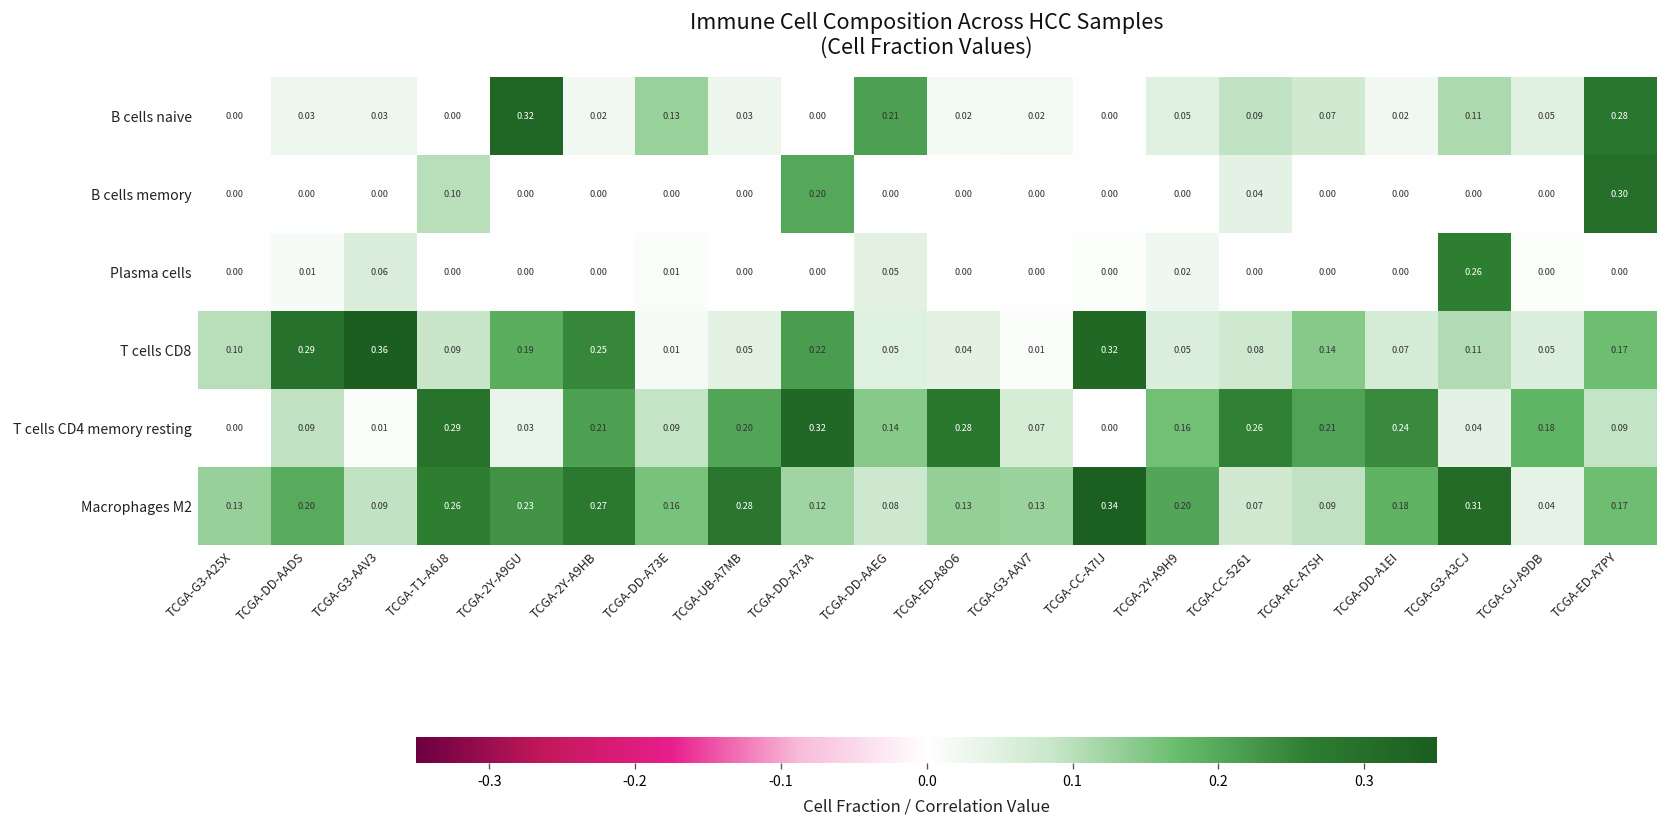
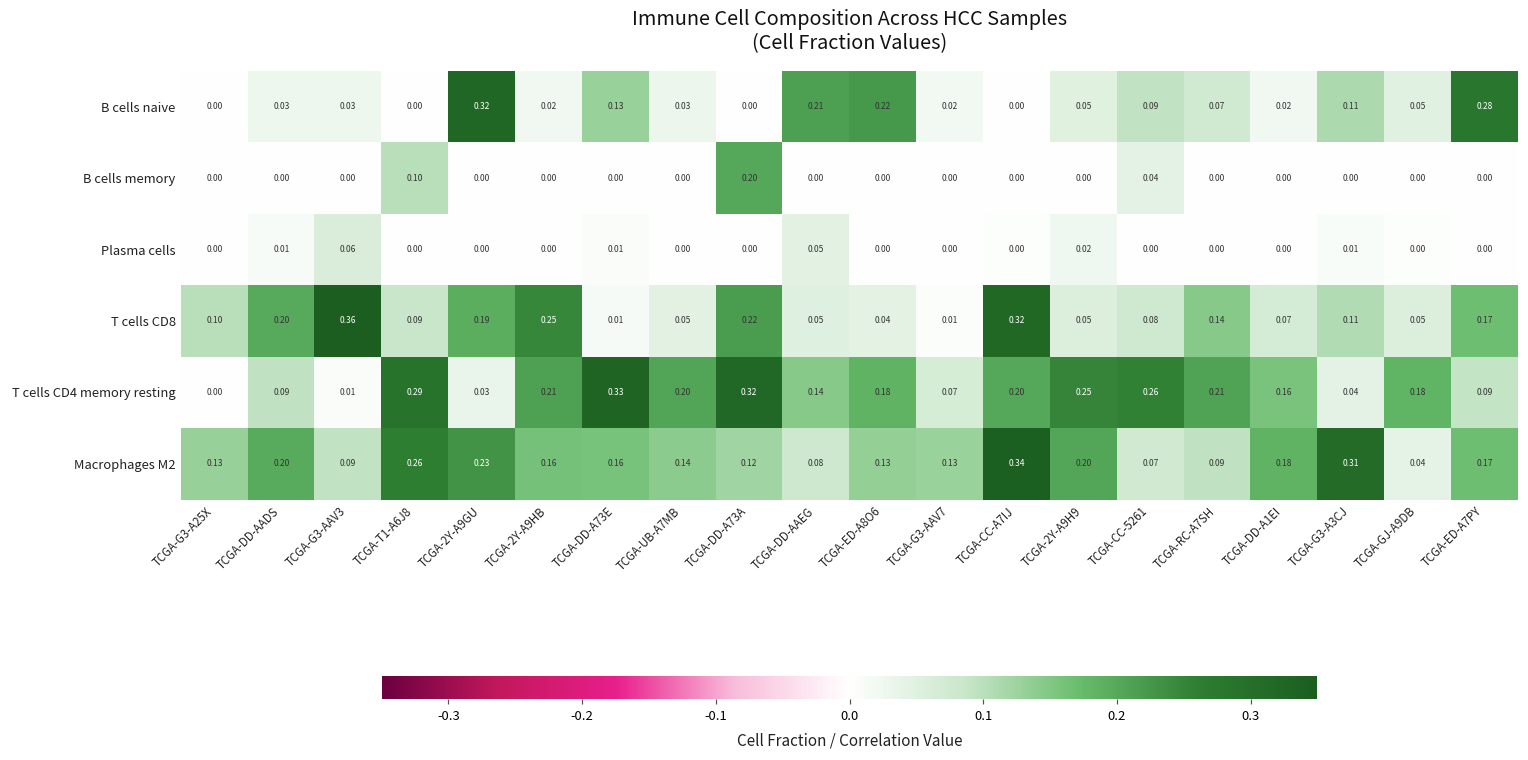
  {
    "B cells naive": {
      "TCGA-G3-A25X": 0.00,
      "TCGA-DD-AADS": 0.03,
      "TCGA-G3-AAV3": 0.03,
      "TCGA-T1-A6J8": 0.00,
      "TCGA-2Y-A9GU": 0.32,
      "TCGA-2Y-A9HB": 0.02,
      "TCGA-DD-A73E": 0.13,
      "TCGA-UB-A7MB": 0.03,
      "TCGA-DD-A73A": 0.00,
      "TCGA-DD-AAEG": 0.21,
-     "TCGA-ED-A8O6": 0.02,
+     "TCGA-ED-A8O6": 0.22,
      "TCGA-G3-AAV7": 0.02,
      "TCGA-CC-A7IJ": 0.00,
      "TCGA-2Y-A9H9": 0.05,
      "TCGA-CC-5261": 0.09,
      "TCGA-RC-A7SH": 0.07,
      "TCGA-DD-A1EI": 0.02,
      "TCGA-G3-A3CJ": 0.11,
      "TCGA-GJ-A9DB": 0.05,
      "TCGA-ED-A7PY": 0.28
    },
    "B cells memory": {
      "TCGA-G3-A25X": 0.00,
      "TCGA-DD-AADS": 0.00,
      "TCGA-G3-AAV3": 0.00,
      "TCGA-T1-A6J8": 0.10,
      "TCGA-2Y-A9GU": 0.00,
      "TCGA-2Y-A9HB": 0.00,
      "TCGA-DD-A73E": 0.00,
      "TCGA-UB-A7MB": 0.00,
      "TCGA-DD-A73A": 0.20,
      "TCGA-DD-AAEG": 0.00,
      "TCGA-ED-A8O6": 0.00,
      "TCGA-G3-AAV7": 0.00,
      "TCGA-CC-A7IJ": 0.00,
      "TCGA-2Y-A9H9": 0.00,
      "TCGA-CC-5261": 0.04,
      "TCGA-RC-A7SH": 0.00,
      "TCGA-DD-A1EI": 0.00,
      "TCGA-G3-A3CJ": 0.00,
      "TCGA-GJ-A9DB": 0.00,
-     "TCGA-ED-A7PY": 0.30
+     "TCGA-ED-A7PY": 0.00
    },
    "Plasma cells": {
      "TCGA-G3-A25X": 0.00,
      "TCGA-DD-AADS": 0.01,
      "TCGA-G3-AAV3": 0.06,
      "TCGA-T1-A6J8": 0.00,
      "TCGA-2Y-A9GU": 0.00,
      "TCGA-2Y-A9HB": 0.00,
      "TCGA-DD-A73E": 0.01,
      "TCGA-UB-A7MB": 0.00,
      "TCGA-DD-A73A": 0.00,
      "TCGA-DD-AAEG": 0.05,
      "TCGA-ED-A8O6": 0.00,
      "TCGA-G3-AAV7": 0.00,
      "TCGA-CC-A7IJ": 0.00,
      "TCGA-2Y-A9H9": 0.02,
      "TCGA-CC-5261": 0.00,
      "TCGA-RC-A7SH": 0.00,
      "TCGA-DD-A1EI": 0.00,
-     "TCGA-G3-A3CJ": 0.26,
+     "TCGA-G3-A3CJ": 0.01,
      "TCGA-GJ-A9DB": 0.00,
      "TCGA-ED-A7PY": 0.00
    },
    "T cells CD8": {
      "TCGA-G3-A25X": 0.10,
-     "TCGA-DD-AADS": 0.29,
+     "TCGA-DD-AADS": 0.20,
      "TCGA-G3-AAV3": 0.36,
      "TCGA-T1-A6J8": 0.09,
      "TCGA-2Y-A9GU": 0.19,
      "TCGA-2Y-A9HB": 0.25,
      "TCGA-DD-A73E": 0.01,
      "TCGA-UB-A7MB": 0.05,
      "TCGA-DD-A73A": 0.22,
      "TCGA-DD-AAEG": 0.05,
      "TCGA-ED-A8O6": 0.04,
      "TCGA-G3-AAV7": 0.01,
      "TCGA-CC-A7IJ": 0.32,
      "TCGA-2Y-A9H9": 0.05,
      "TCGA-CC-5261": 0.08,
      "TCGA-RC-A7SH": 0.14,
      "TCGA-DD-A1EI": 0.07,
      "TCGA-G3-A3CJ": 0.11,
      "TCGA-GJ-A9DB": 0.05,
      "TCGA-ED-A7PY": 0.17
    },
    "T cells CD4 memory resting": {
      "TCGA-G3-A25X": 0.00,
      "TCGA-DD-AADS": 0.09,
      "TCGA-G3-AAV3": 0.01,
      "TCGA-T1-A6J8": 0.29,
      "TCGA-2Y-A9GU": 0.03,
      "TCGA-2Y-A9HB": 0.21,
-     "TCGA-DD-A73E": 0.09,
+     "TCGA-DD-A73E": 0.33,
      "TCGA-UB-A7MB": 0.20,
      "TCGA-DD-A73A": 0.32,
      "TCGA-DD-AAEG": 0.14,
-     "TCGA-ED-A8O6": 0.28,
+     "TCGA-ED-A8O6": 0.18,
      "TCGA-G3-AAV7": 0.07,
-     "TCGA-CC-A7IJ": 0.00,
-     "TCGA-2Y-A9H9": 0.16,
+     "TCGA-CC-A7IJ": 0.20,
+     "TCGA-2Y-A9H9": 0.25,
      "TCGA-CC-5261": 0.26,
      "TCGA-RC-A7SH": 0.21,
-     "TCGA-DD-A1EI": 0.24,
+     "TCGA-DD-A1EI": 0.16,
      "TCGA-G3-A3CJ": 0.04,
      "TCGA-GJ-A9DB": 0.18,
      "TCGA-ED-A7PY": 0.09
    },
    "Macrophages M2": {
      "TCGA-G3-A25X": 0.13,
      "TCGA-DD-AADS": 0.20,
      "TCGA-G3-AAV3": 0.09,
      "TCGA-T1-A6J8": 0.26,
      "TCGA-2Y-A9GU": 0.23,
-     "TCGA-2Y-A9HB": 0.27,
+     "TCGA-2Y-A9HB": 0.16,
      "TCGA-DD-A73E": 0.16,
-     "TCGA-UB-A7MB": 0.28,
+     "TCGA-UB-A7MB": 0.14,
      "TCGA-DD-A73A": 0.12,
      "TCGA-DD-AAEG": 0.08,
      "TCGA-ED-A8O6": 0.13,
      "TCGA-G3-AAV7": 0.13,
      "TCGA-CC-A7IJ": 0.34,
      "TCGA-2Y-A9H9": 0.20,
      "TCGA-CC-5261": 0.07,
      "TCGA-RC-A7SH": 0.09,
      "TCGA-DD-A1EI": 0.18,
      "TCGA-G3-A3CJ": 0.31,
      "TCGA-GJ-A9DB": 0.04,
      "TCGA-ED-A7PY": 0.17
    }
  }
